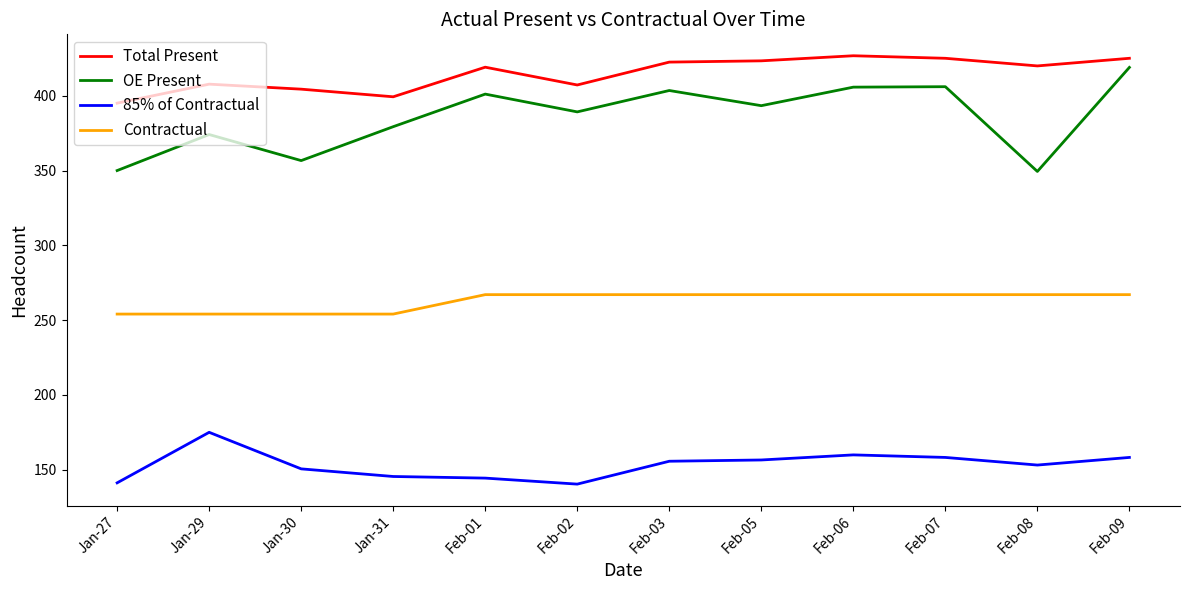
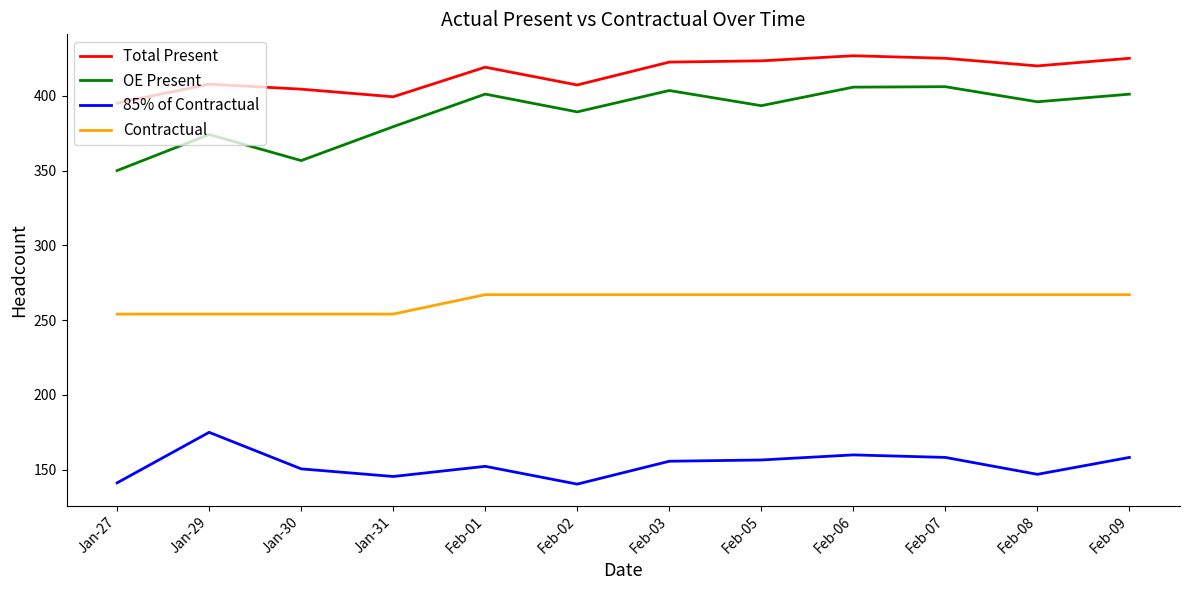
  {
    "Total Present": {
      "Jan-30": 404,
      "Jan-31": 399,
      "Feb-01": 419,
      "Feb-02": 407,
      "Feb-03": 423,
      "Feb-05": 423,
      "Feb-06": 427,
      "Feb-07": 425,
      "Feb-08": 420,
      "Feb-09": 425
    },
    "OE Present": {
      "Jan-27": 350,
      "Jan-30": 357,
      "Jan-31": 379,
      "Feb-01": 401,
      "Feb-02": 389,
      "Feb-03": 404,
      "Feb-05": 393,
      "Feb-06": 406,
      "Feb-07": 406,
-     "Feb-08": 349,
-     "Feb-09": 419
+     "Feb-08": 396,
+     "Feb-09": 401
    },
    "85% of Contractual": {
      "Jan-27": 141,
      "Jan-29": 175,
      "Jan-30": 150,
      "Jan-31": 145,
-     "Feb-01": 144,
+     "Feb-01": 152,
      "Feb-02": 140,
      "Feb-03": 156,
      "Feb-05": 156,
      "Feb-06": 160,
      "Feb-07": 158,
-     "Feb-08": 153,
+     "Feb-08": 147,
      "Feb-09": 158
    },
    "Contractual": {
      "Jan-27": 254,
      "Jan-29": 254,
      "Jan-30": 254,
      "Jan-31": 254,
      "Feb-01": 267,
      "Feb-02": 267,
      "Feb-03": 267,
      "Feb-05": 267,
      "Feb-06": 267,
      "Feb-07": 267,
      "Feb-08": 267,
      "Feb-09": 267
    }
  }
